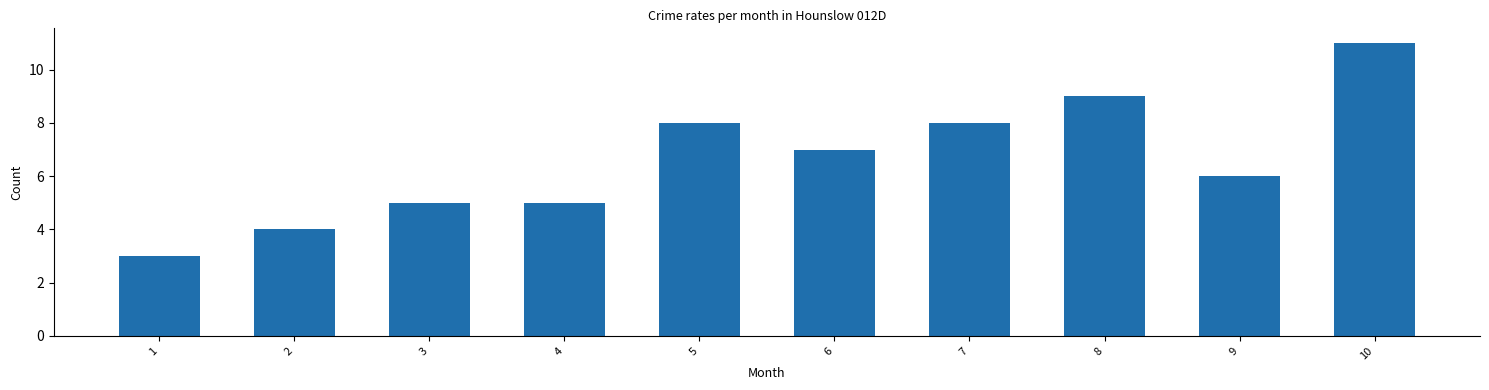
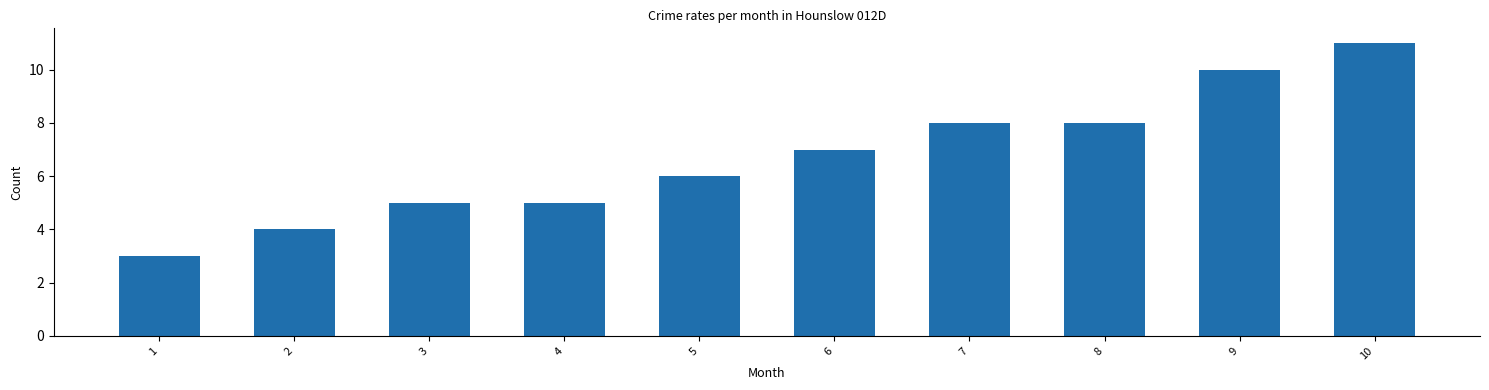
  {
    "1": 3,
    "2": 4,
    "3": 5,
    "4": 5,
-   "5": 8,
+   "5": 6,
    "6": 7,
    "7": 8,
-   "8": 9,
-   "9": 6,
+   "8": 8,
+   "9": 10,
    "10": 11
  }
